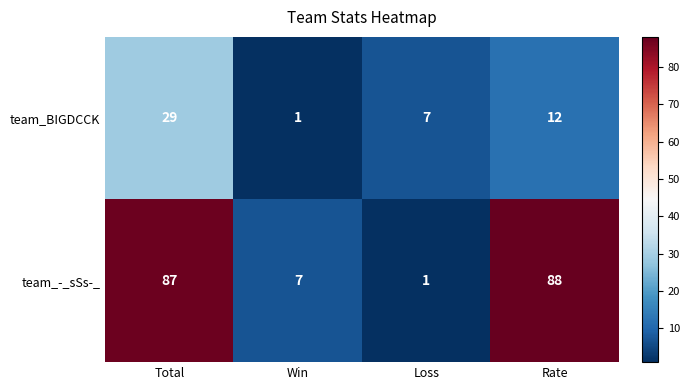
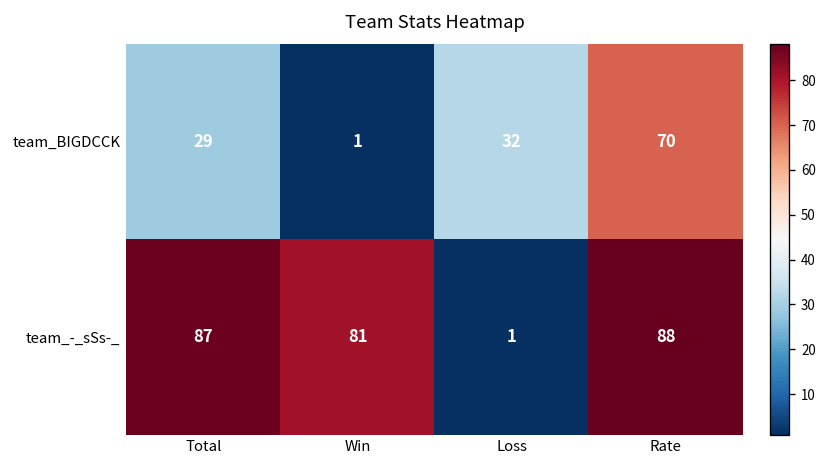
  {
    "team_BIGDCCK": {
      "Total": 29,
      "Win": 1,
-     "Loss": 7,
-     "Rate": 12
+     "Loss": 32,
+     "Rate": 70
    },
    "team_-_sSs-_": {
      "Total": 87,
-     "Win": 7,
+     "Win": 81,
      "Loss": 1,
      "Rate": 88
    }
  }
